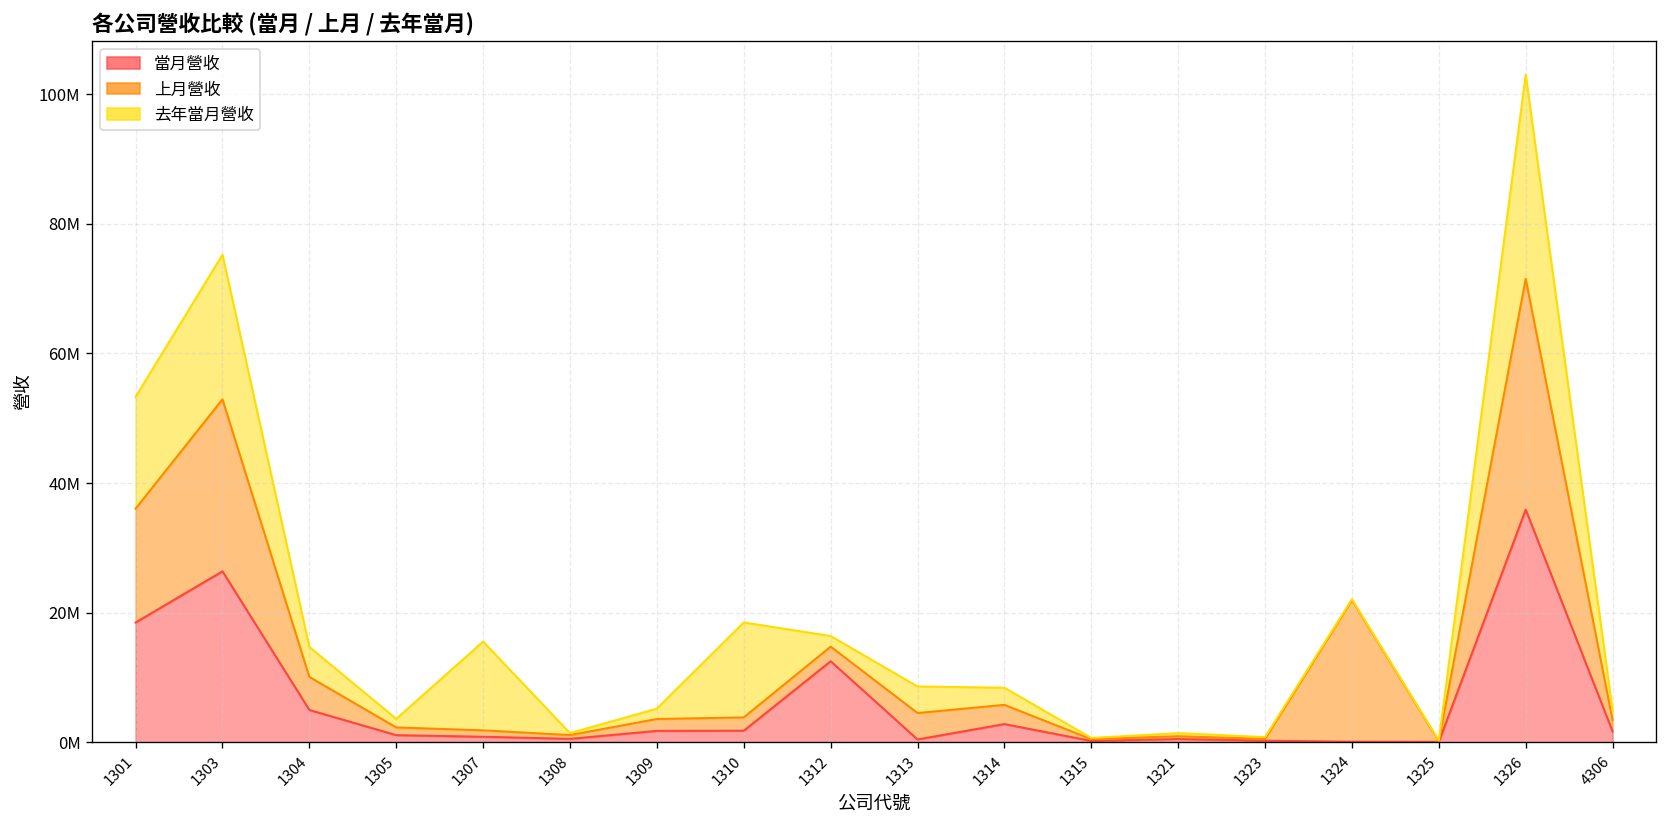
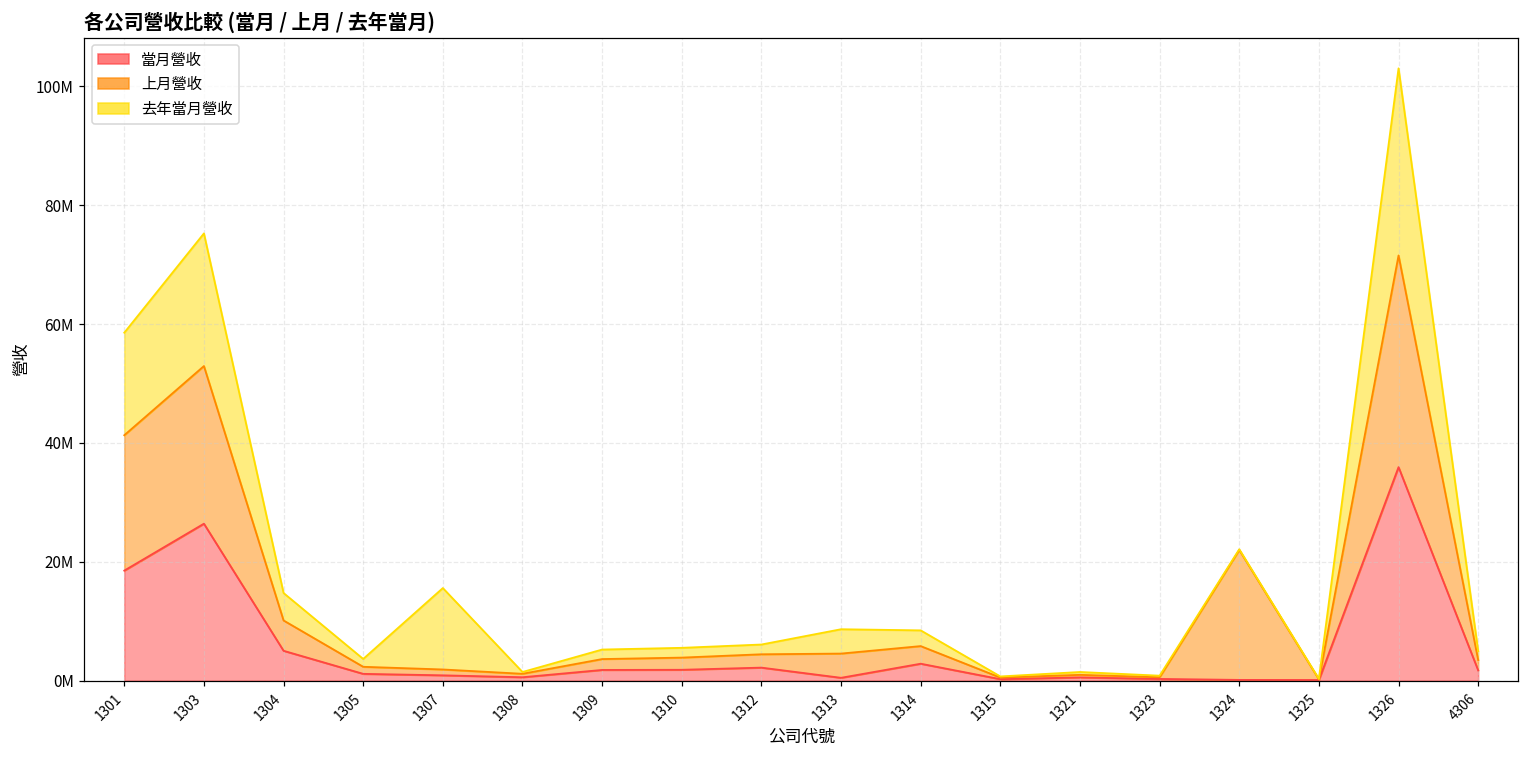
  {
    "當月營收": {
      "1301": 19000000,
      "1303": 26000000,
      "1304": 5000000,
      "1305": 1000000,
      "1307": 1000000,
      "1308": 1000000,
      "1309": 2000000,
      "1310": 2000000,
-     "1312": 13000000,
+     "1312": 2000000,
      "1313": 0,
      "1314": 3000000,
      "1324": 0,
      "1326": 36000000,
      "4306": 2000000
    },
    "上月營收": {
-     "1301": 18000000,
+     "1301": 23000000,
      "1303": 27000000,
      "1304": 5000000,
      "1305": 1000000,
      "1307": 1000000,
      "1309": 2000000,
      "1310": 2000000,
      "1312": 2000000,
      "1313": 4000000,
      "1314": 3000000,
      "1326": 36000000,
      "4306": 2000000
    },
    "去年當月營收": {
      "1301": 17000000,
      "1303": 22000000,
      "1304": 5000000,
      "1305": 1000000,
      "1307": 14000000,
      "1309": 2000000,
-     "1310": 15000000,
+     "1310": 2000000,
      "1312": 2000000,
      "1313": 4000000,
      "1314": 3000000,
      "1321": 0,
      "1326": 31000000,
      "4306": 2000000
    }
  }
